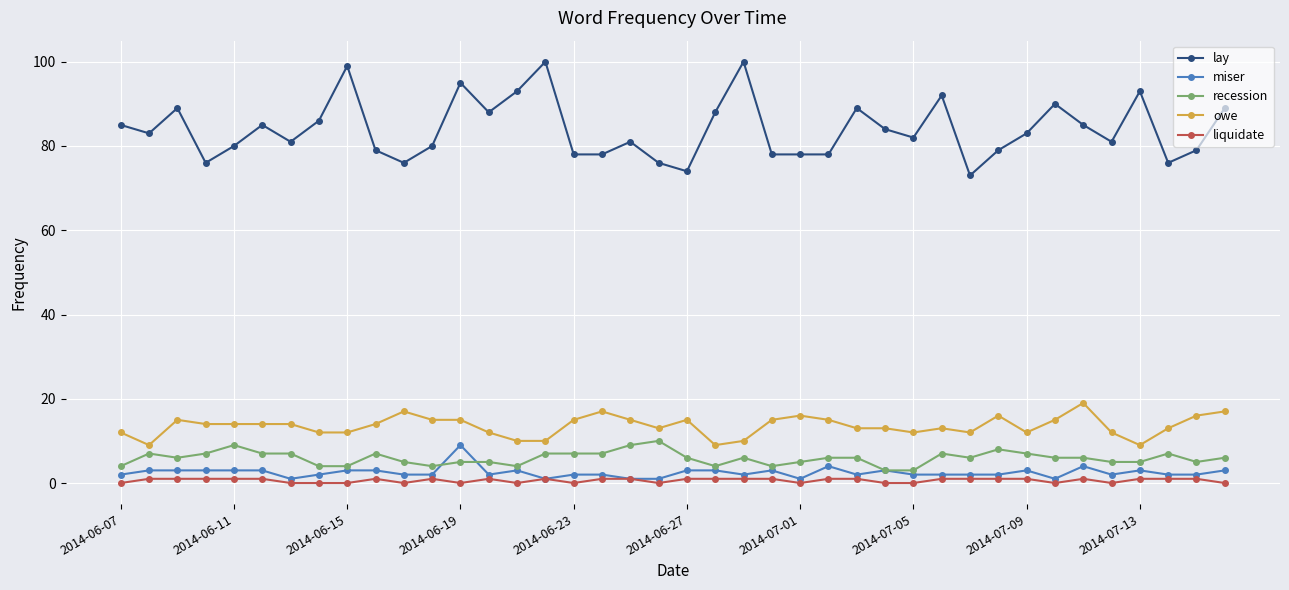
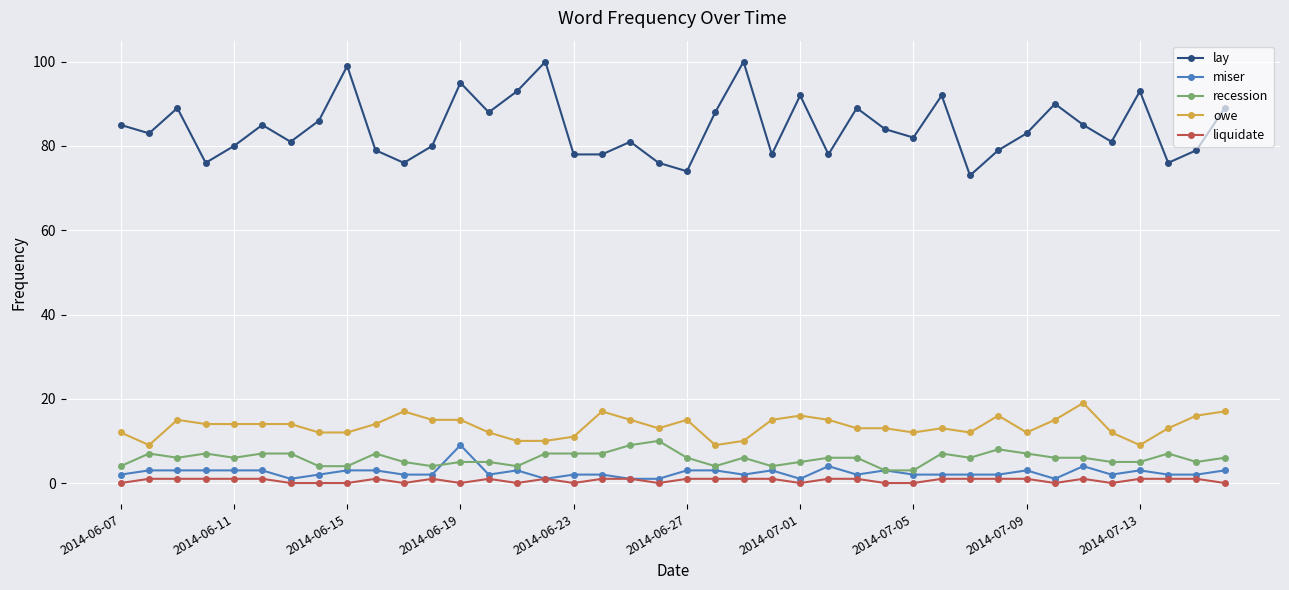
  {
    "lay": {
      "2014-06-07": 85,
      "2014-06-11": 80,
      "2014-06-15": 99,
      "2014-06-19": 95,
      "2014-06-23": 78,
      "2014-06-27": 74,
-     "2014-07-01": 78,
+     "2014-07-01": 92,
      "2014-07-05": 82,
      "2014-07-09": 83,
      "2014-07-13": 93
    },
    "miser": {
      "2014-06-07": 2,
      "2014-06-11": 3,
      "2014-06-15": 3,
      "2014-06-19": 9,
      "2014-06-23": 2,
      "2014-06-27": 3,
      "2014-07-01": 1,
      "2014-07-05": 2,
      "2014-07-09": 3,
      "2014-07-13": 3
    },
    "recession": {
      "2014-06-07": 4,
-     "2014-06-11": 9,
+     "2014-06-11": 6,
      "2014-06-15": 4,
      "2014-06-19": 5,
      "2014-06-23": 7,
      "2014-06-27": 6,
      "2014-07-01": 5,
      "2014-07-05": 3,
      "2014-07-09": 7,
      "2014-07-13": 5
    },
    "owe": {
      "2014-06-07": 12,
      "2014-06-11": 14,
      "2014-06-15": 12,
      "2014-06-19": 15,
-     "2014-06-23": 15,
+     "2014-06-23": 11,
      "2014-06-27": 15,
      "2014-07-01": 16,
      "2014-07-05": 12,
      "2014-07-09": 12,
      "2014-07-13": 9
    },
    "liquidate": {
      "2014-06-07": 0,
      "2014-06-11": 1,
      "2014-06-15": 0,
      "2014-06-19": 0,
      "2014-06-23": 0,
      "2014-06-27": 1,
      "2014-07-01": 0,
      "2014-07-05": 0,
      "2014-07-09": 1,
      "2014-07-13": 1
    }
  }
